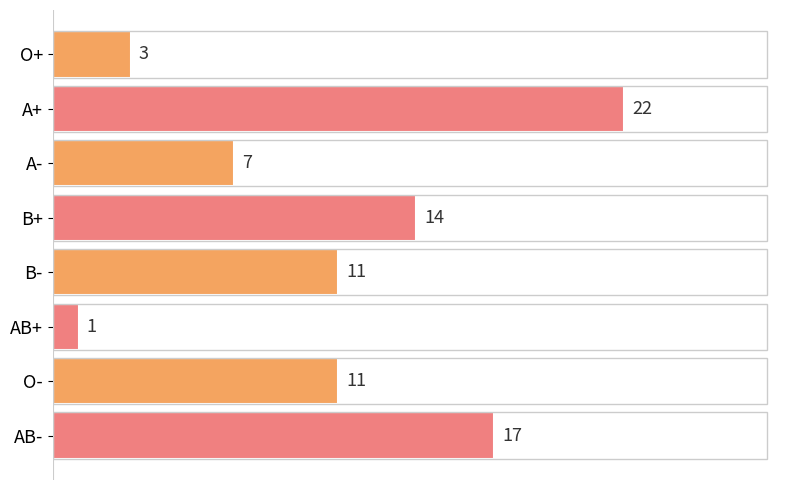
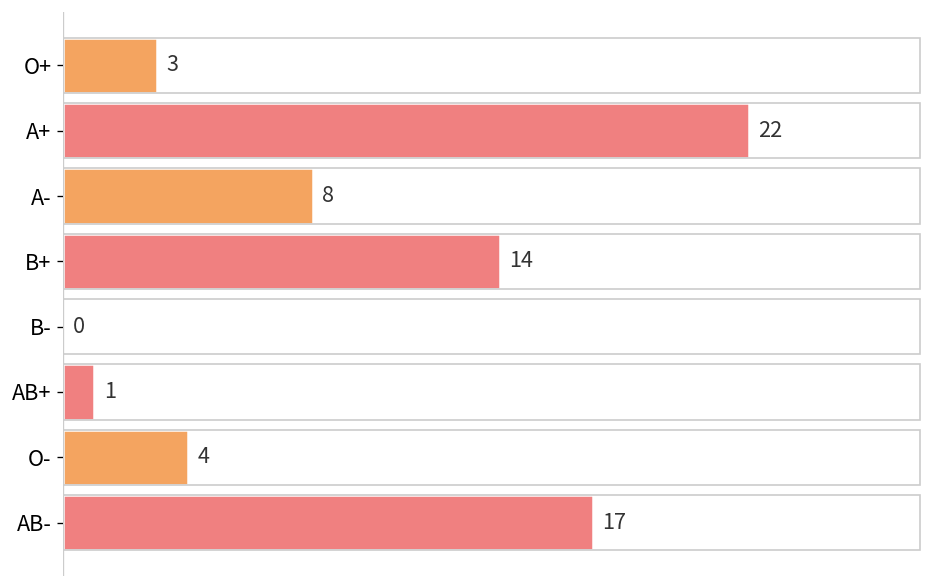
  {
    "O+": 3,
    "A+": 22,
-   "A-": 7,
+   "A-": 8,
    "B+": 14,
-   "B-": 11,
+   "B-": 0,
    "AB+": 1,
-   "O-": 11,
+   "O-": 4,
    "AB-": 17
  }
